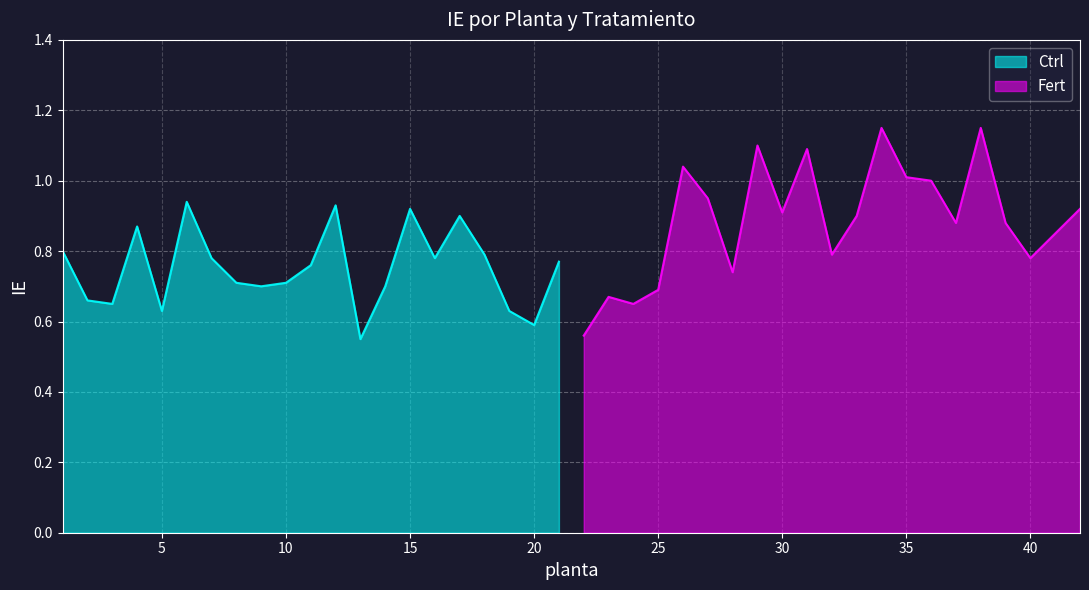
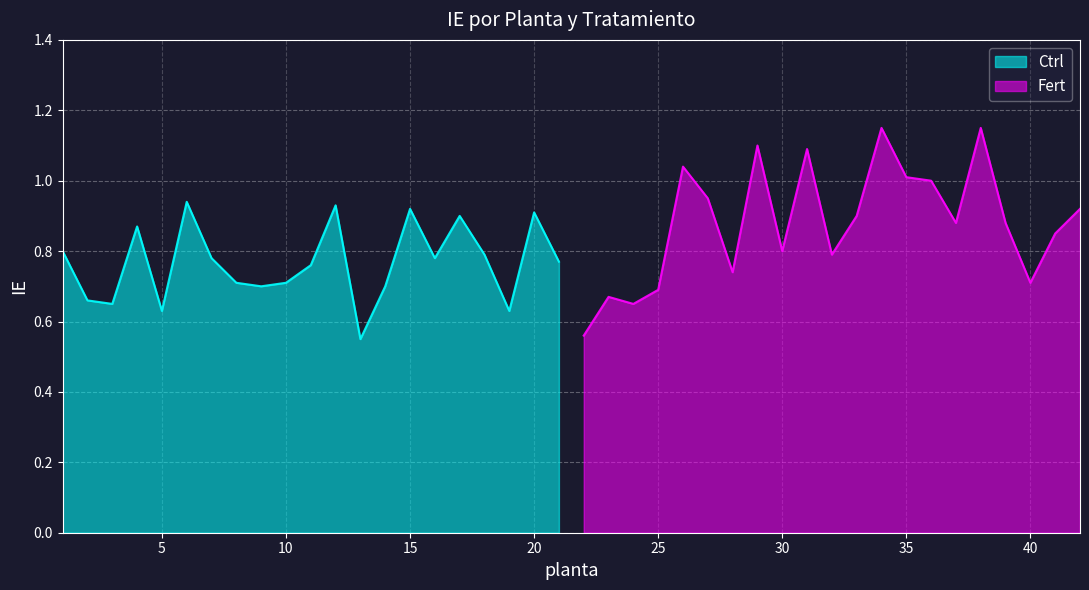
  {
    "Ctrl": {
      "5": 0.63,
      "10": 0.71,
      "15": 0.92,
-     "20": 0.59
+     "20": 0.91
    },
    "Fert": {
      "25": 0.69,
-     "30": 0.91,
+     "30": 0.80,
      "35": 1.01,
-     "40": 0.78
+     "40": 0.71
    }
  }
